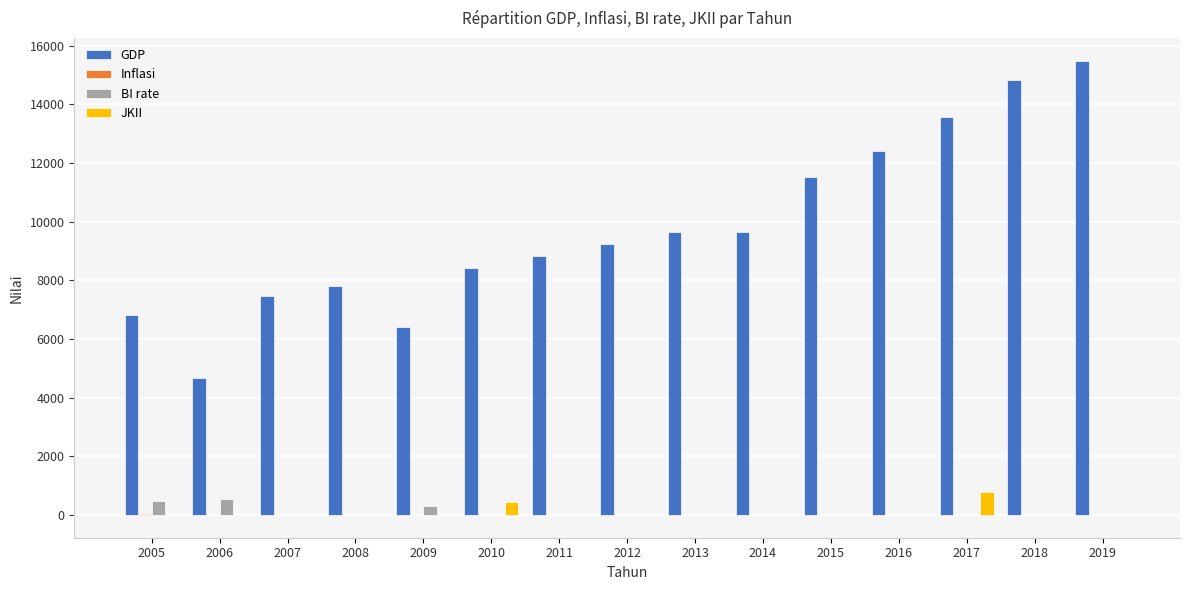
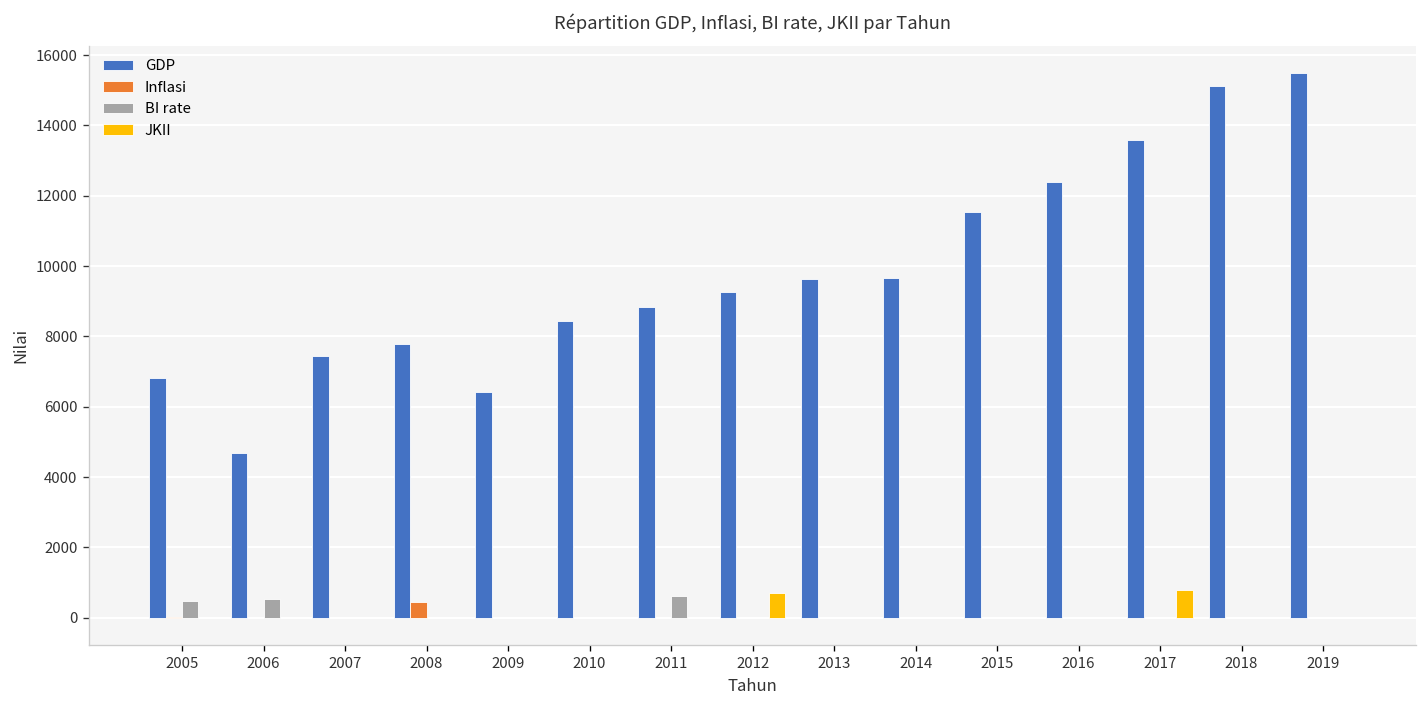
  {
    "GDP": {
      "2005": 6800,
      "2006": 4700,
      "2007": 7500,
      "2008": 7800,
      "2009": 6400,
      "2010": 8400,
      "2011": 8800,
      "2012": 9300,
      "2013": 9600,
      "2014": 9700,
      "2015": 11500,
      "2016": 12400,
      "2017": 13600,
-     "2018": 14800,
+     "2018": 15100,
      "2019": 15500
    },
    "Inflasi": {
-     "2008": 0
+     "2008": 500
    },
    "BI rate": {
      "2005": 500,
      "2006": 500,
-     "2009": 300,
-     "2011": 0
+     "2009": 0,
+     "2011": 600
    },
    "JKII": {
-     "2010": 500,
-     "2012": 0,
+     "2010": 0,
+     "2012": 700,
      "2017": 800
    }
  }
